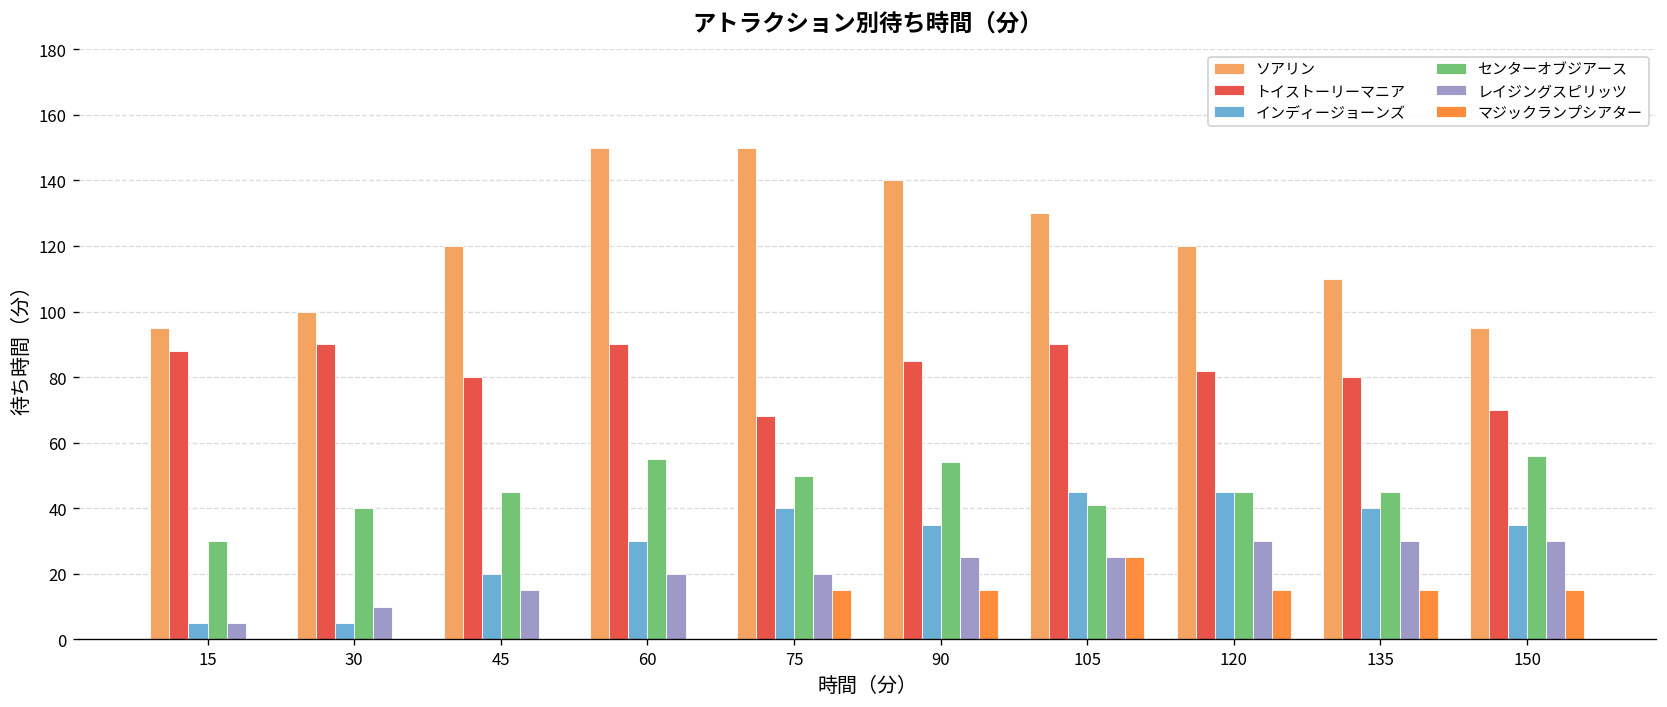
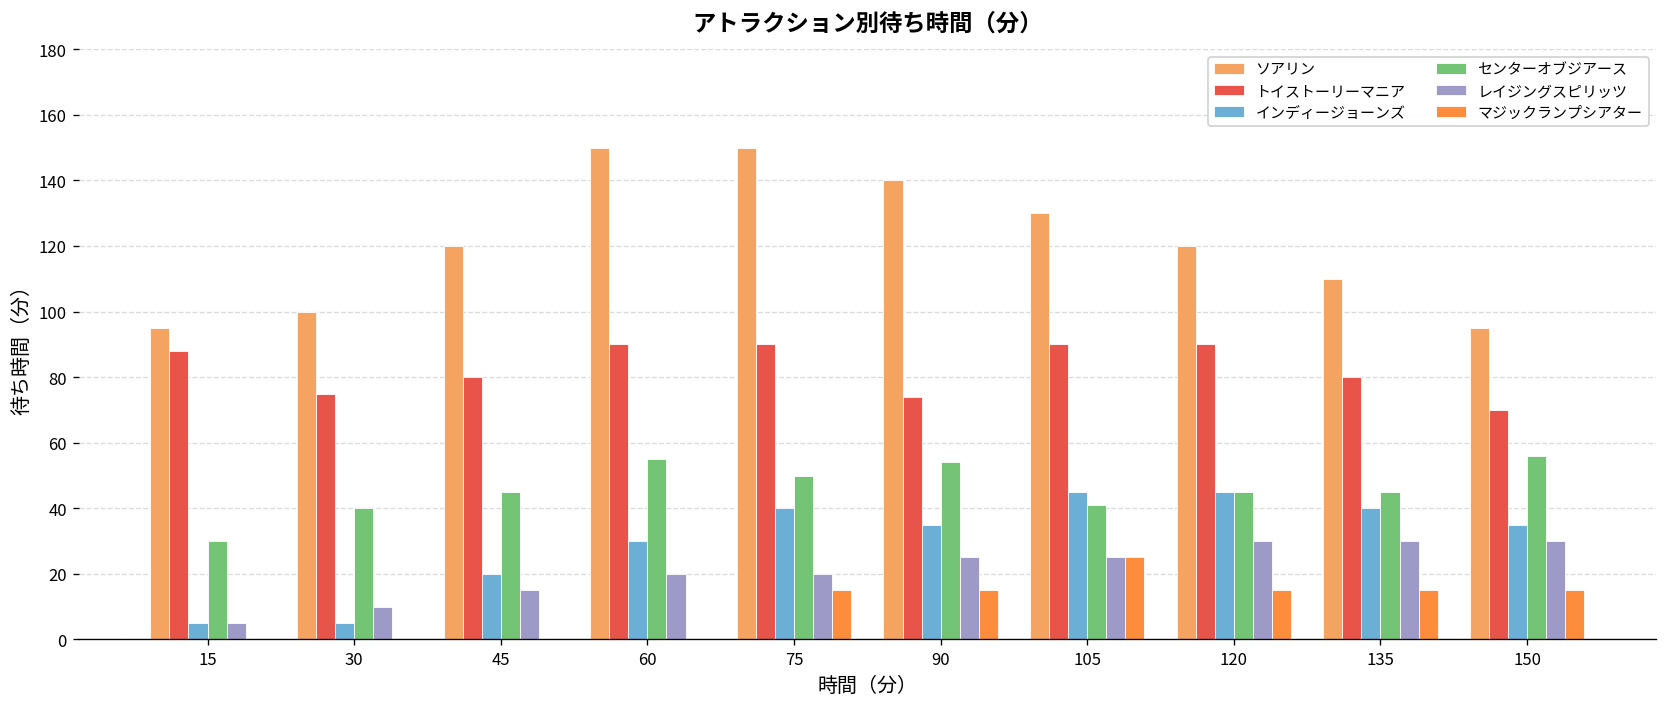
  {
    "トイストーリーマニア": {
      "15": 88,
-     "30": 90,
+     "30": 75,
      "45": 80,
      "60": 90,
-     "75": 68,
-     "90": 85,
+     "75": 90,
+     "90": 74,
      "105": 90,
-     "120": 82,
+     "120": 90,
      "135": 80,
      "150": 70
    },
    "センターオブジアース": {
      "15": 30,
      "30": 40,
      "45": 45,
      "60": 55,
      "75": 50,
      "90": 54,
      "105": 41,
      "120": 45,
      "135": 45,
      "150": 56
    }
  }
